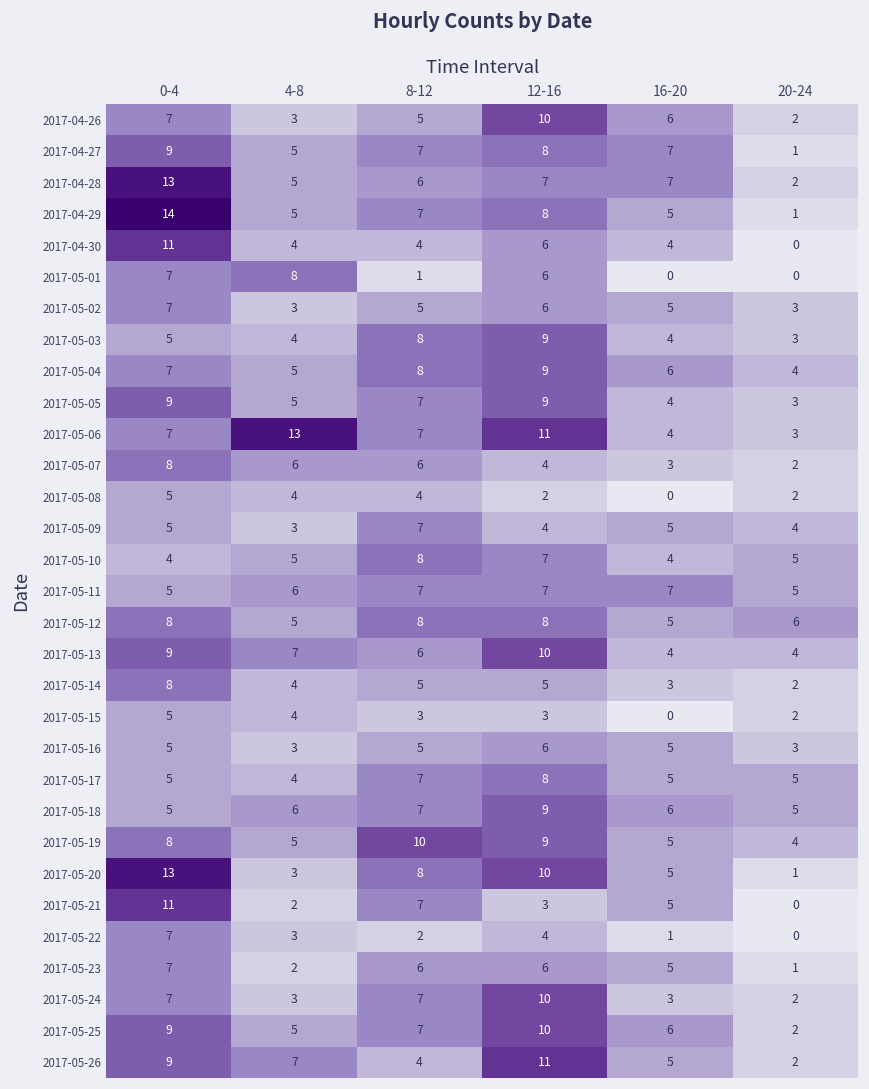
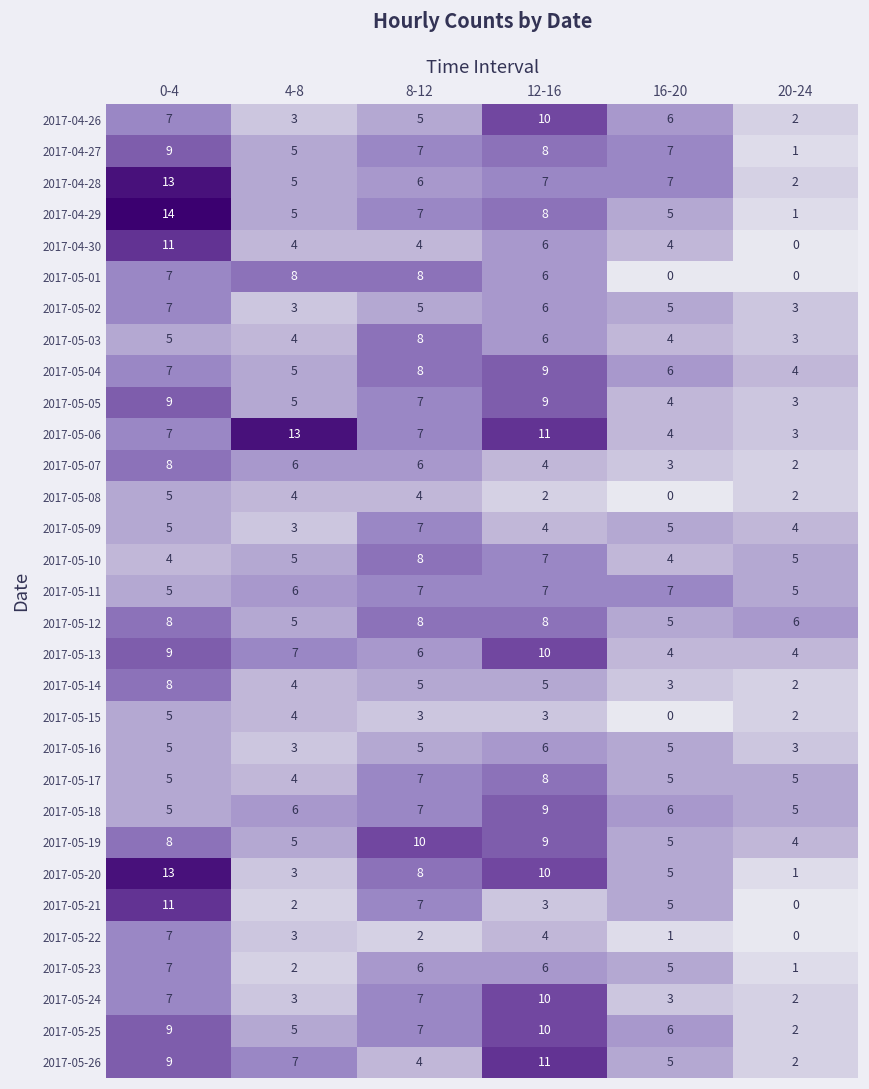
  {
    "2017-04-26": {
      "0-4": 7,
      "4-8": 3,
      "8-12": 5,
      "12-16": 10,
      "16-20": 6,
      "20-24": 2
    },
    "2017-04-27": {
      "0-4": 9,
      "4-8": 5,
      "8-12": 7,
      "12-16": 8,
      "16-20": 7,
      "20-24": 1
    },
    "2017-04-28": {
      "0-4": 13,
      "4-8": 5,
      "8-12": 6,
      "12-16": 7,
      "16-20": 7,
      "20-24": 2
    },
    "2017-04-29": {
      "0-4": 14,
      "4-8": 5,
      "8-12": 7,
      "12-16": 8,
      "16-20": 5,
      "20-24": 1
    },
    "2017-04-30": {
      "0-4": 11,
      "4-8": 4,
      "8-12": 4,
      "12-16": 6,
      "16-20": 4,
      "20-24": 0
    },
    "2017-05-01": {
      "0-4": 7,
      "4-8": 8,
-     "8-12": 1,
+     "8-12": 8,
      "12-16": 6,
      "16-20": 0,
      "20-24": 0
    },
    "2017-05-02": {
      "0-4": 7,
      "4-8": 3,
      "8-12": 5,
      "12-16": 6,
      "16-20": 5,
      "20-24": 3
    },
    "2017-05-03": {
      "0-4": 5,
      "4-8": 4,
      "8-12": 8,
-     "12-16": 9,
+     "12-16": 6,
      "16-20": 4,
      "20-24": 3
    },
    "2017-05-04": {
      "0-4": 7,
      "4-8": 5,
      "8-12": 8,
      "12-16": 9,
      "16-20": 6,
      "20-24": 4
    },
    "2017-05-05": {
      "0-4": 9,
      "4-8": 5,
      "8-12": 7,
      "12-16": 9,
      "16-20": 4,
      "20-24": 3
    },
    "2017-05-06": {
      "0-4": 7,
      "4-8": 13,
      "8-12": 7,
      "12-16": 11,
      "16-20": 4,
      "20-24": 3
    },
    "2017-05-07": {
      "0-4": 8,
      "4-8": 6,
      "8-12": 6,
      "12-16": 4,
      "16-20": 3,
      "20-24": 2
    },
    "2017-05-08": {
      "0-4": 5,
      "4-8": 4,
      "8-12": 4,
      "12-16": 2,
      "16-20": 0,
      "20-24": 2
    },
    "2017-05-09": {
      "0-4": 5,
      "4-8": 3,
      "8-12": 7,
      "12-16": 4,
      "16-20": 5,
      "20-24": 4
    },
    "2017-05-10": {
      "0-4": 4,
      "4-8": 5,
      "8-12": 8,
      "12-16": 7,
      "16-20": 4,
      "20-24": 5
    },
    "2017-05-11": {
      "0-4": 5,
      "4-8": 6,
      "8-12": 7,
      "12-16": 7,
      "16-20": 7,
      "20-24": 5
    },
    "2017-05-12": {
      "0-4": 8,
      "4-8": 5,
      "8-12": 8,
      "12-16": 8,
      "16-20": 5,
      "20-24": 6
    },
    "2017-05-13": {
      "0-4": 9,
      "4-8": 7,
      "8-12": 6,
      "12-16": 10,
      "16-20": 4,
      "20-24": 4
    },
    "2017-05-14": {
      "0-4": 8,
      "4-8": 4,
      "8-12": 5,
      "12-16": 5,
      "16-20": 3,
      "20-24": 2
    },
    "2017-05-15": {
      "0-4": 5,
      "4-8": 4,
      "8-12": 3,
      "12-16": 3,
      "16-20": 0,
      "20-24": 2
    },
    "2017-05-16": {
      "0-4": 5,
      "4-8": 3,
      "8-12": 5,
      "12-16": 6,
      "16-20": 5,
      "20-24": 3
    },
    "2017-05-17": {
      "0-4": 5,
      "4-8": 4,
      "8-12": 7,
      "12-16": 8,
      "16-20": 5,
      "20-24": 5
    },
    "2017-05-18": {
      "0-4": 5,
      "4-8": 6,
      "8-12": 7,
      "12-16": 9,
      "16-20": 6,
      "20-24": 5
    },
    "2017-05-19": {
      "0-4": 8,
      "4-8": 5,
      "8-12": 10,
      "12-16": 9,
      "16-20": 5,
      "20-24": 4
    },
    "2017-05-20": {
      "0-4": 13,
      "4-8": 3,
      "8-12": 8,
      "12-16": 10,
      "16-20": 5,
      "20-24": 1
    },
    "2017-05-21": {
      "0-4": 11,
      "4-8": 2,
      "8-12": 7,
      "12-16": 3,
      "16-20": 5,
      "20-24": 0
    },
    "2017-05-22": {
      "0-4": 7,
      "4-8": 3,
      "8-12": 2,
      "12-16": 4,
      "16-20": 1,
      "20-24": 0
    },
    "2017-05-23": {
      "0-4": 7,
      "4-8": 2,
      "8-12": 6,
      "12-16": 6,
      "16-20": 5,
      "20-24": 1
    },
    "2017-05-24": {
      "0-4": 7,
      "4-8": 3,
      "8-12": 7,
      "12-16": 10,
      "16-20": 3,
      "20-24": 2
    },
    "2017-05-25": {
      "0-4": 9,
      "4-8": 5,
      "8-12": 7,
      "12-16": 10,
      "16-20": 6,
      "20-24": 2
    },
    "2017-05-26": {
      "0-4": 9,
      "4-8": 7,
      "8-12": 4,
      "12-16": 11,
      "16-20": 5,
      "20-24": 2
    }
  }
